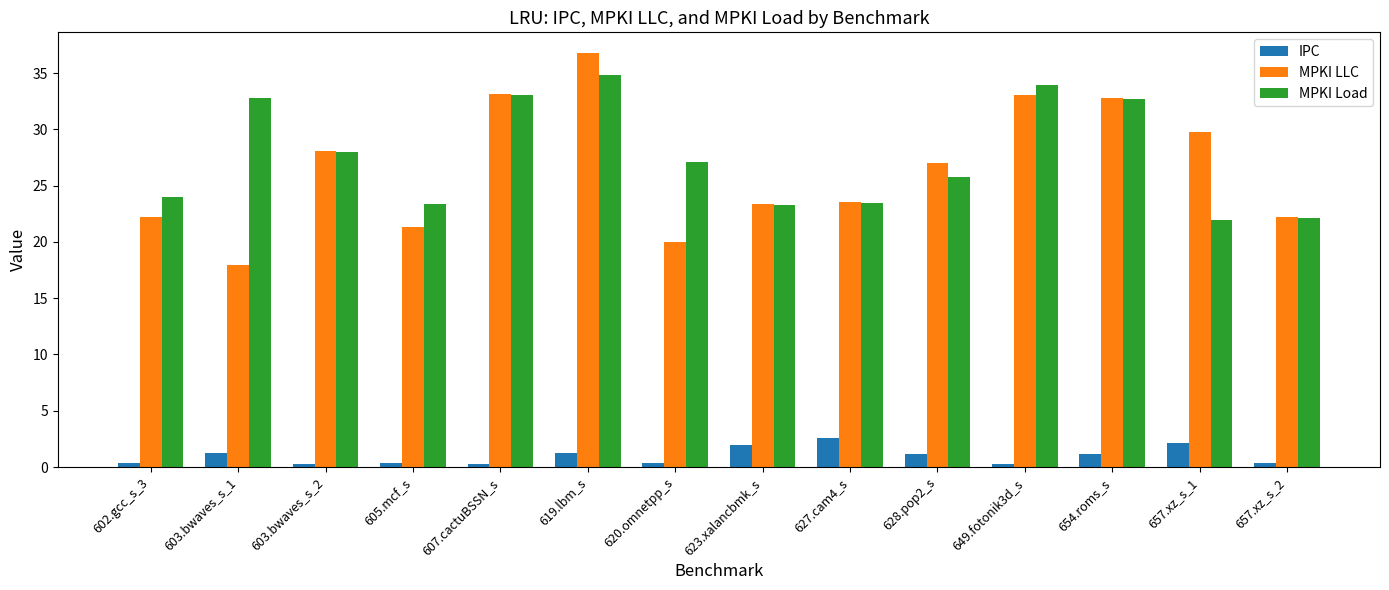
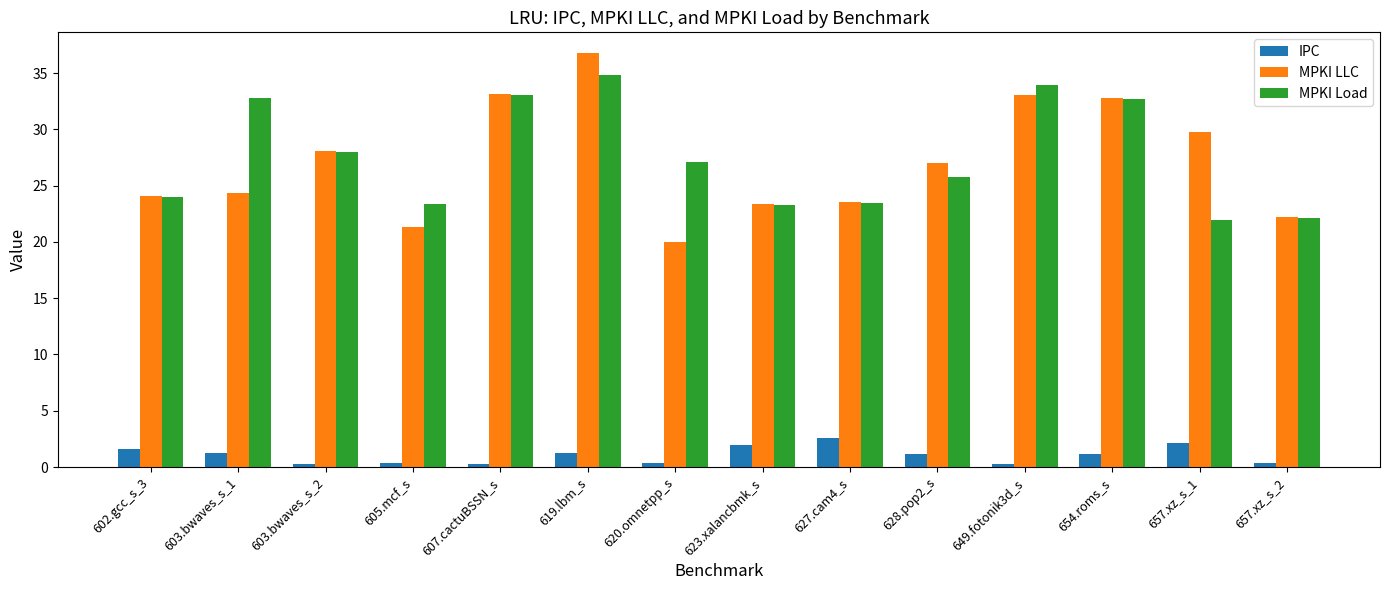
  {
    "IPC": {
-     "602.gcc_s_3": 0.4,
+     "602.gcc_s_3": 1.6,
      "603.bwaves_s_1": 1.3,
      "603.bwaves_s_2": 0.3,
      "605.mcf_s": 0.4,
      "607.cactuBSSN_s": 0.3,
      "619.lbm_s": 1.3,
      "620.omnetpp_s": 0.3,
      "623.xalancbmk_s": 1.9,
      "627.cam4_s": 2.6,
      "628.pop2_s": 1.1,
      "649.fotonik3d_s": 0.3,
      "654.roms_s": 1.2,
      "657.xz_s_1": 2.1,
      "657.xz_s_2": 0.4
    },
    "MPKI LLC": {
-     "602.gcc_s_3": 22.2,
-     "603.bwaves_s_1": 18.0,
+     "602.gcc_s_3": 24.1,
+     "603.bwaves_s_1": 24.4,
      "603.bwaves_s_2": 28.1,
      "605.mcf_s": 21.3,
      "607.cactuBSSN_s": 33.1,
      "619.lbm_s": 36.8,
      "620.omnetpp_s": 20.0,
      "623.xalancbmk_s": 23.4,
      "627.cam4_s": 23.5,
      "628.pop2_s": 27.0,
      "649.fotonik3d_s": 33.1,
      "654.roms_s": 32.8,
      "657.xz_s_1": 29.8,
      "657.xz_s_2": 22.2
    },
    "MPKI Load": {
      "602.gcc_s_3": 24.0,
      "603.bwaves_s_1": 32.8,
      "603.bwaves_s_2": 28.0,
      "605.mcf_s": 23.4,
      "607.cactuBSSN_s": 33.0,
      "619.lbm_s": 34.9,
      "620.omnetpp_s": 27.1,
      "623.xalancbmk_s": 23.3,
      "627.cam4_s": 23.5,
      "628.pop2_s": 25.8,
      "649.fotonik3d_s": 34.0,
      "654.roms_s": 32.7,
      "657.xz_s_1": 22.0,
      "657.xz_s_2": 22.1
    }
  }
